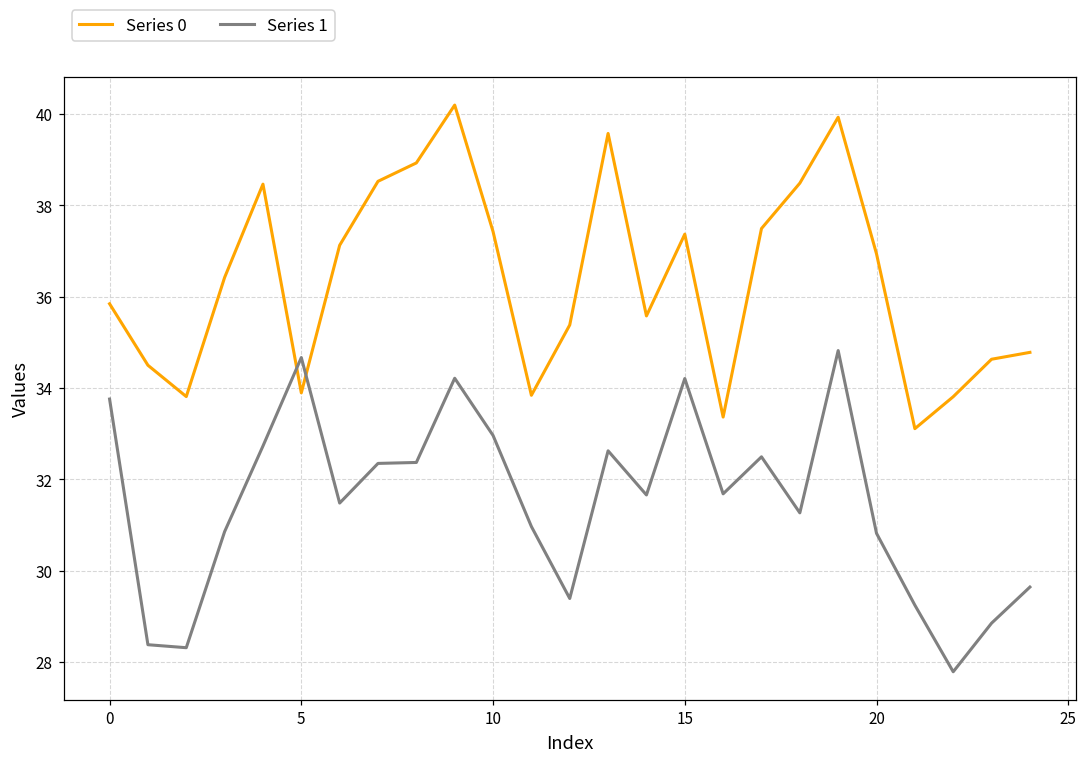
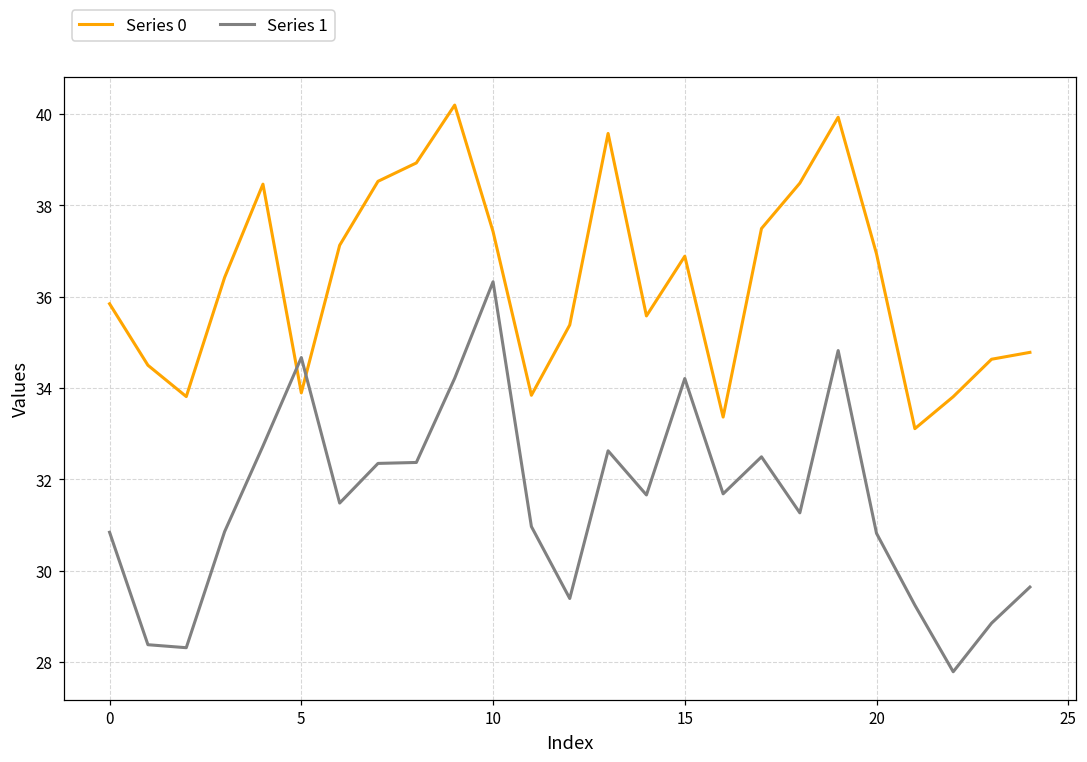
  {
    "Series 0": {
      "0": 35.8,
      "5": 33.9,
      "10": 37.4,
-     "15": 37.4,
+     "15": 36.9,
      "20": 36.9
    },
    "Series 1": {
-     "0": 33.8,
+     "0": 30.8,
      "5": 34.7,
-     "10": 33.0,
+     "10": 36.3,
      "15": 34.2,
      "20": 30.8
    }
  }
